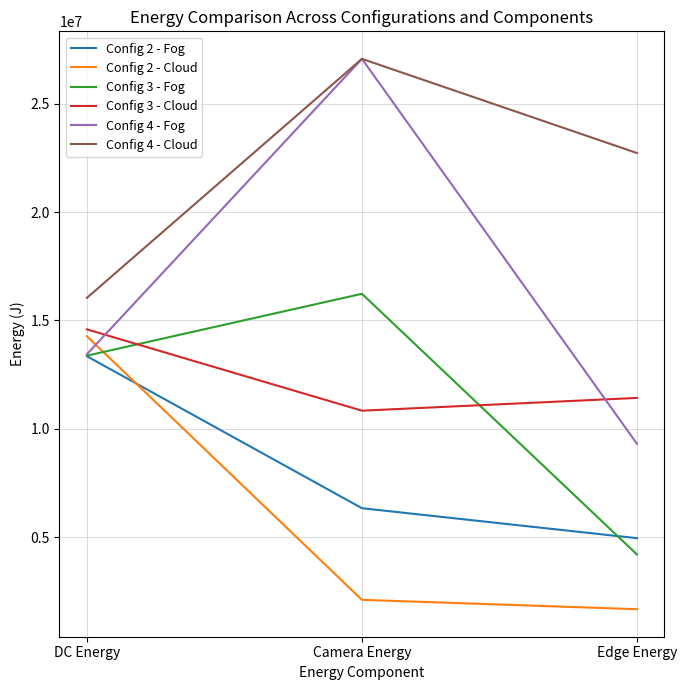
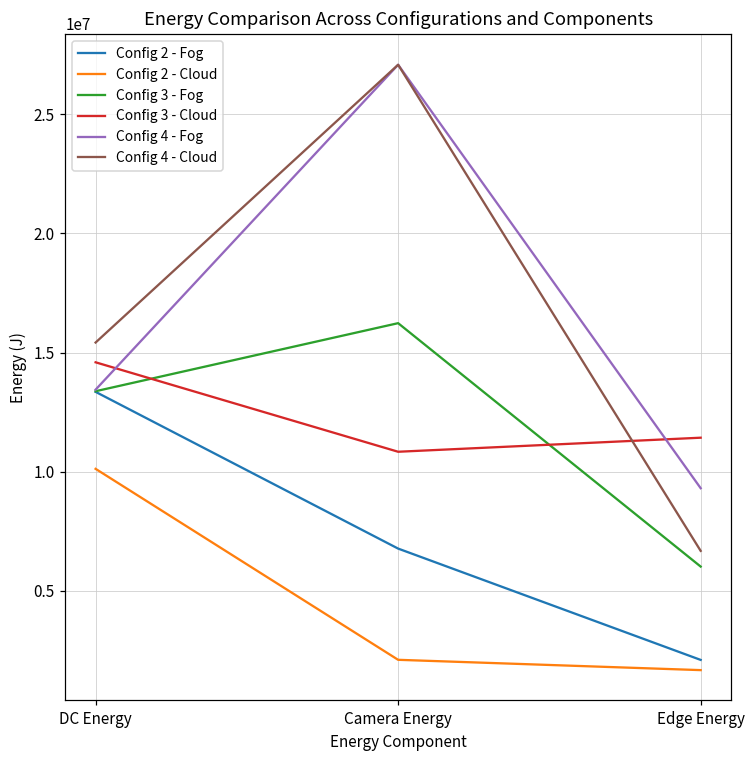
  {
    "Config 2 - Fog": {
-     "Camera Energy": 6300000,
-     "Edge Energy": 4900000
+     "Camera Energy": 6800000,
+     "Edge Energy": 2100000
    },
    "Config 2 - Cloud": {
-     "DC Energy": 14300000,
+     "DC Energy": 10100000,
      "Camera Energy": 2100000,
      "Edge Energy": 1700000
    },
    "Config 3 - Fog": {
      "Camera Energy": 16200000,
-     "Edge Energy": 4200000
+     "Edge Energy": 6000000
    },
    "Config 3 - Cloud": {
      "DC Energy": 14600000,
      "Camera Energy": 10800000,
      "Edge Energy": 11400000
    },
    "Config 4 - Fog": {
      "Edge Energy": 9300000
    },
    "Config 4 - Cloud": {
-     "DC Energy": 16000000,
-     "Edge Energy": 22700000
+     "DC Energy": 15400000,
+     "Edge Energy": 6700000
    }
  }
